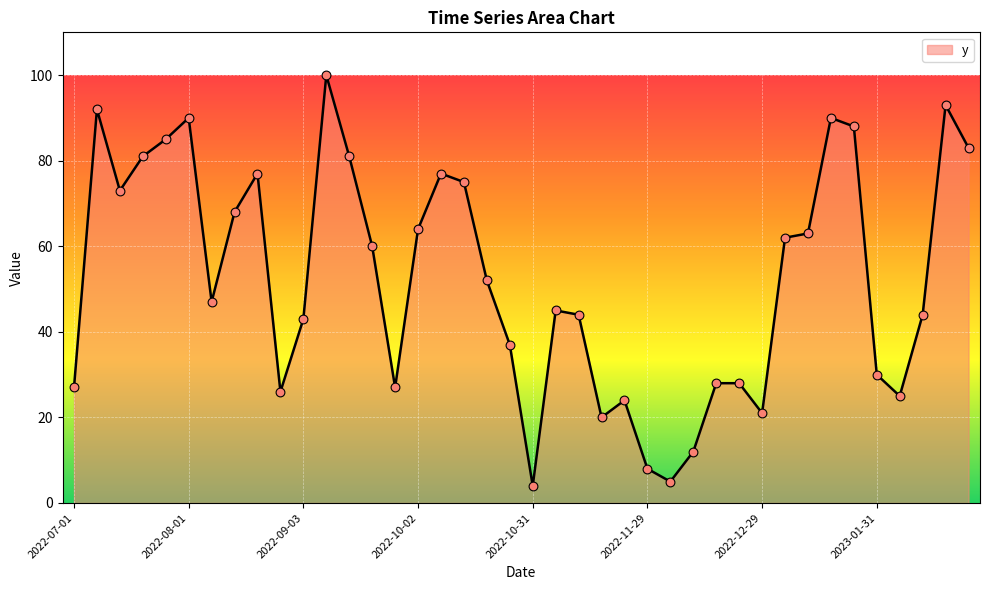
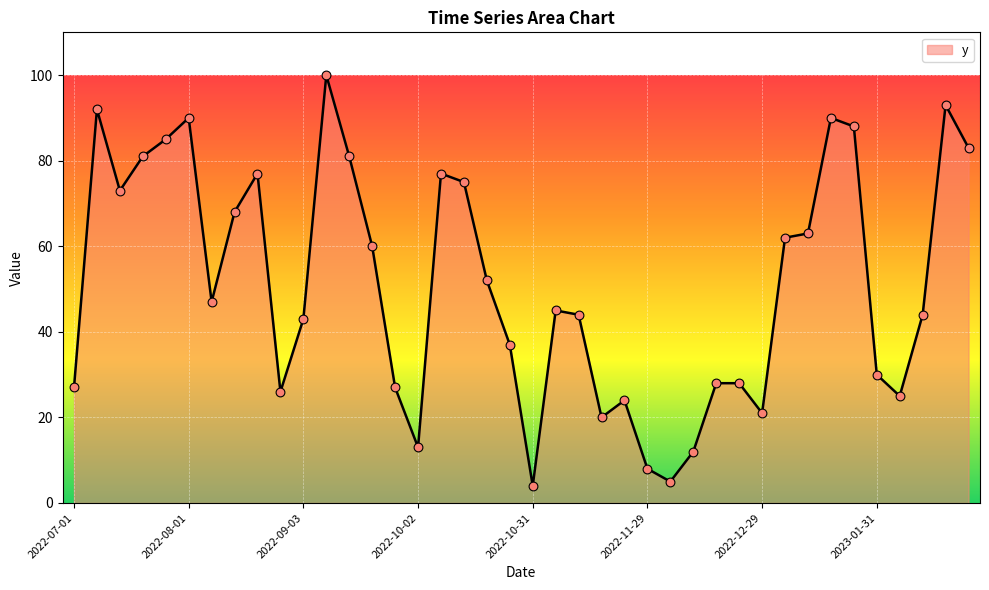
  {
    "2022-07-01": 27,
    "2022-08-01": 90,
    "2022-09-03": 43,
-   "2022-10-02": 64,
+   "2022-10-02": 13,
    "2022-10-31": 4,
    "2022-11-29": 8,
    "2022-12-29": 21,
    "2023-01-31": 30
  }
